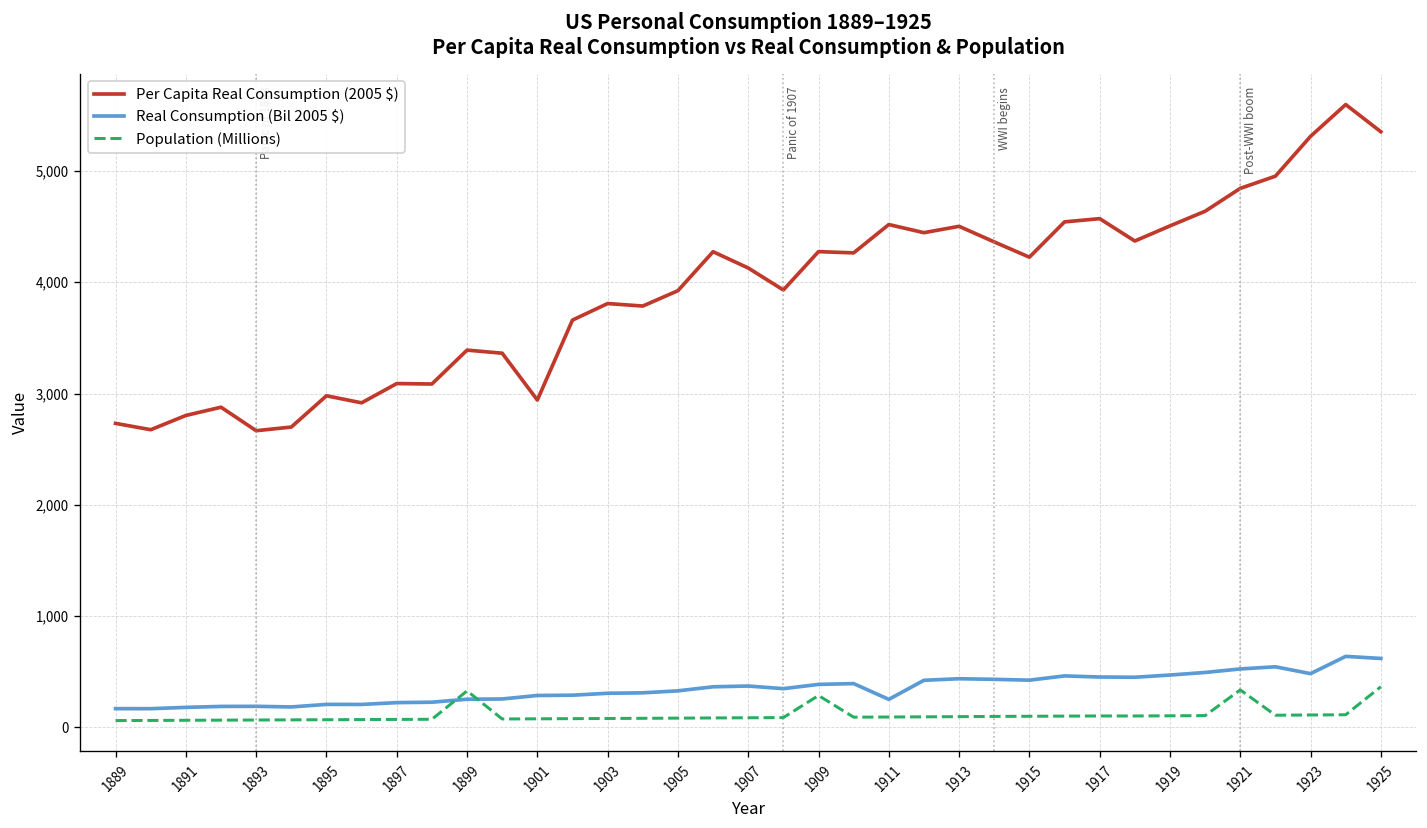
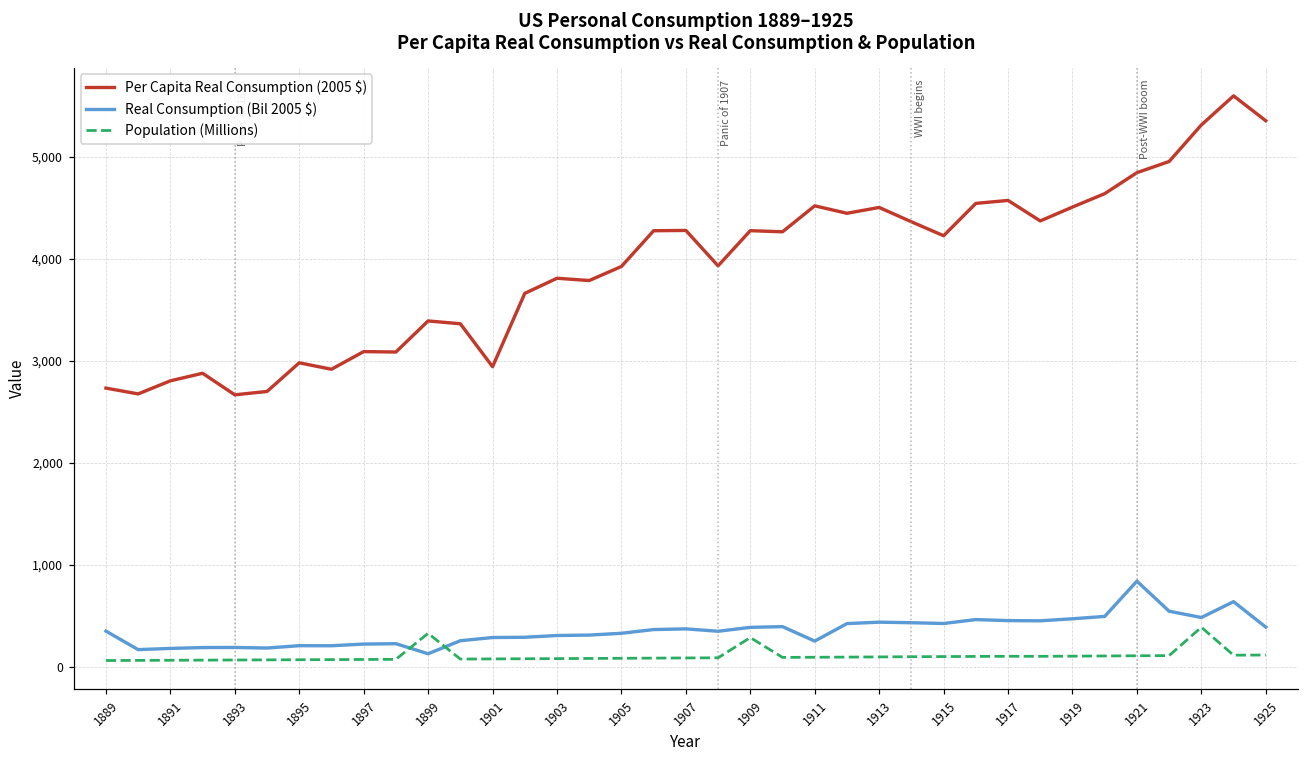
  {
    "Per Capita Real Consumption (2005 $)": {
      "1889": "2,700",
      "1891": "2,800",
      "1893": "2,700",
      "1895": "3,000",
      "1897": "3,100",
      "1899": "3,400",
      "1901": "2,900",
      "1903": "3,800",
      "1905": "3,900",
-     "1907": "4,100",
+     "1907": "4,300",
      "1909": "4,300",
      "1911": "4,500",
      "1913": "4,500",
      "1915": "4,200",
      "1917": "4,600",
      "1919": "4,500",
      "1921": "4,800",
      "1923": "5,300",
      "1925": "5,400"
    },
    "Real Consumption (Bil 2005 $)": {
-     "1889": "200",
+     "1889": "300",
      "1891": "200",
      "1893": "200",
      "1895": "200",
      "1897": "200",
-     "1899": "300",
+     "1899": "100",
      "1901": "300",
      "1903": "300",
      "1905": "300",
      "1907": "400",
      "1909": "400",
      "1911": "300",
      "1913": "400",
      "1915": "400",
      "1917": "500",
      "1919": "500",
-     "1921": "500",
+     "1921": "800",
      "1923": "500",
-     "1925": "600"
+     "1925": "400"
    },
    "Population (Millions)": {
      "1889": "100",
      "1891": "100",
      "1893": "100",
      "1895": "100",
      "1897": "100",
      "1899": "300",
      "1901": "100",
      "1903": "100",
      "1905": "100",
      "1907": "100",
      "1909": "300",
      "1911": "100",
      "1913": "100",
      "1915": "100",
      "1917": "100",
      "1919": "100",
-     "1921": "300",
-     "1923": "100",
-     "1925": "400"
+     "1921": "100",
+     "1923": "400",
+     "1925": "100"
    }
  }
